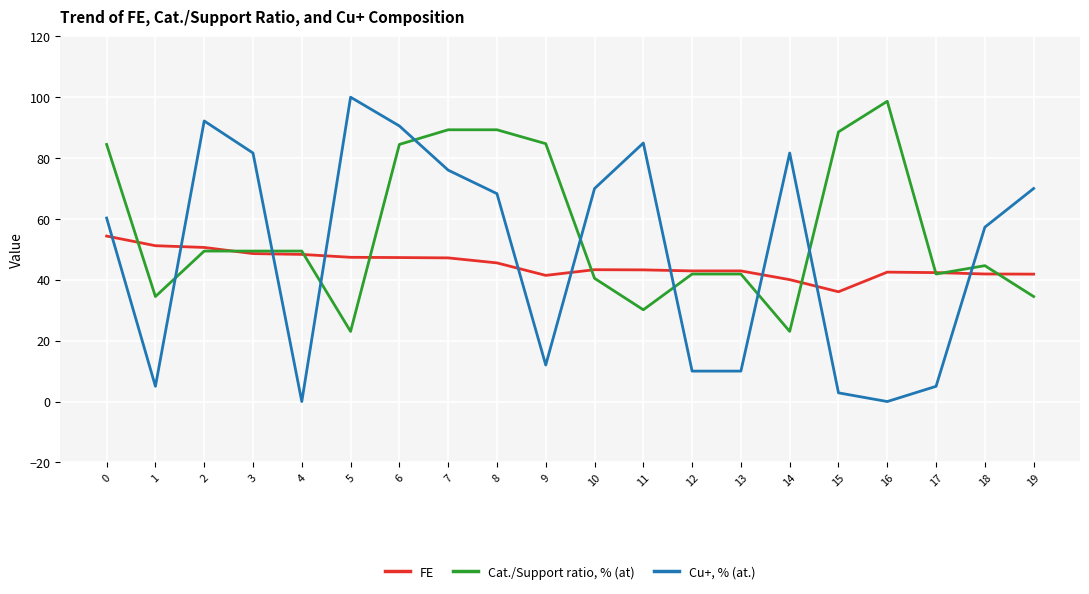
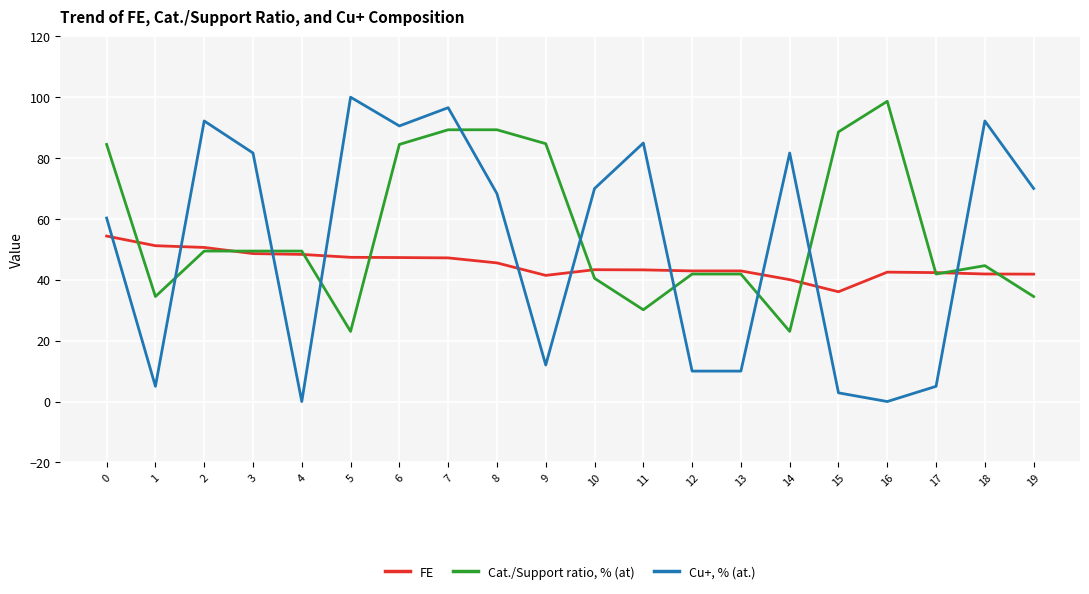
  {
    "FE": {
      "0": 54,
      "1": 51,
      "2": 51,
      "3": 49,
      "4": 48,
      "5": 47,
      "6": 47,
      "7": 47,
      "8": 46,
      "9": 41,
      "10": 43,
      "11": 43,
      "12": 43,
      "13": 43,
      "14": 40,
      "15": 36,
      "16": 43,
      "18": 42,
      "19": 42
    },
    "Cat./Support ratio, % (at)": {
      "0": 84,
      "1": 35,
      "2": 49,
      "3": 49,
      "4": 49,
      "5": 23,
      "6": 84,
      "7": 89,
      "8": 89,
      "9": 85,
      "10": 40,
      "11": 30,
      "12": 42,
      "13": 42,
      "14": 23,
      "15": 89,
      "16": 99,
      "18": 45,
      "19": 35
    },
    "Cu+, % (at.)": {
      "0": 60,
      "1": 5,
      "2": 92,
      "3": 82,
      "4": 0,
      "5": 100,
      "6": 91,
-     "7": 76,
+     "7": 97,
      "8": 68,
      "9": 12,
      "10": 70,
      "11": 85,
      "12": 10,
      "13": 10,
      "14": 82,
      "15": 3,
      "16": 0,
      "17": 5,
-     "18": 57,
+     "18": 92,
      "19": 70
    }
  }
